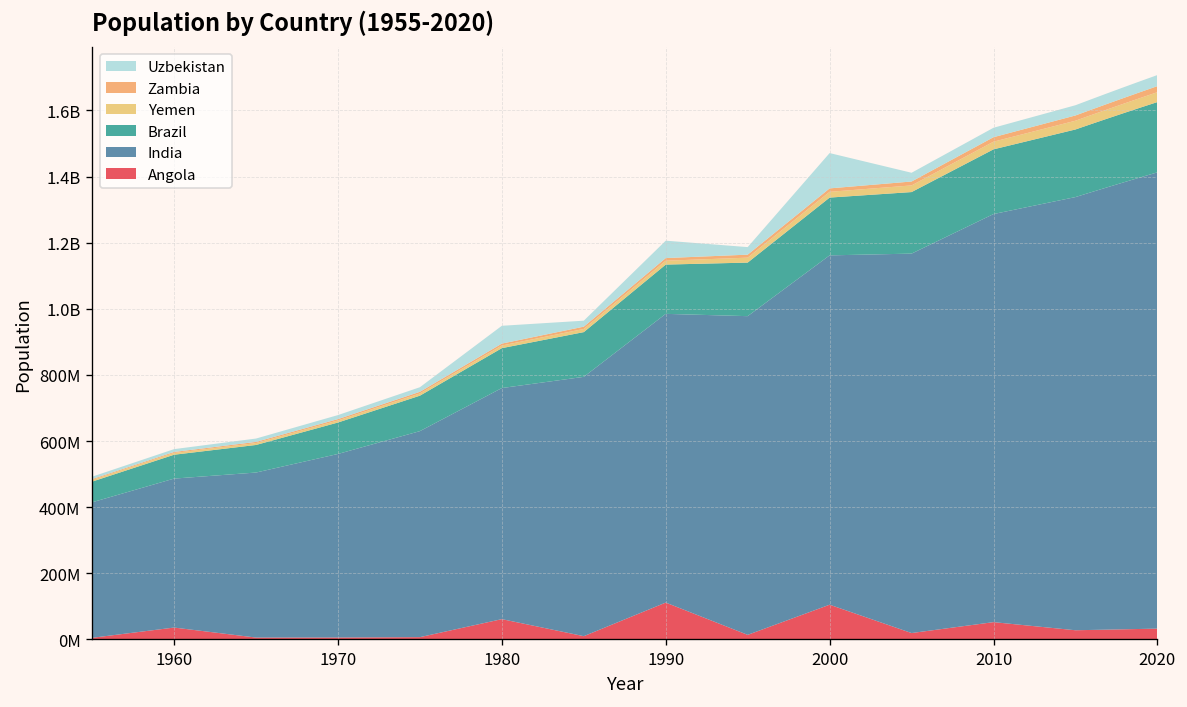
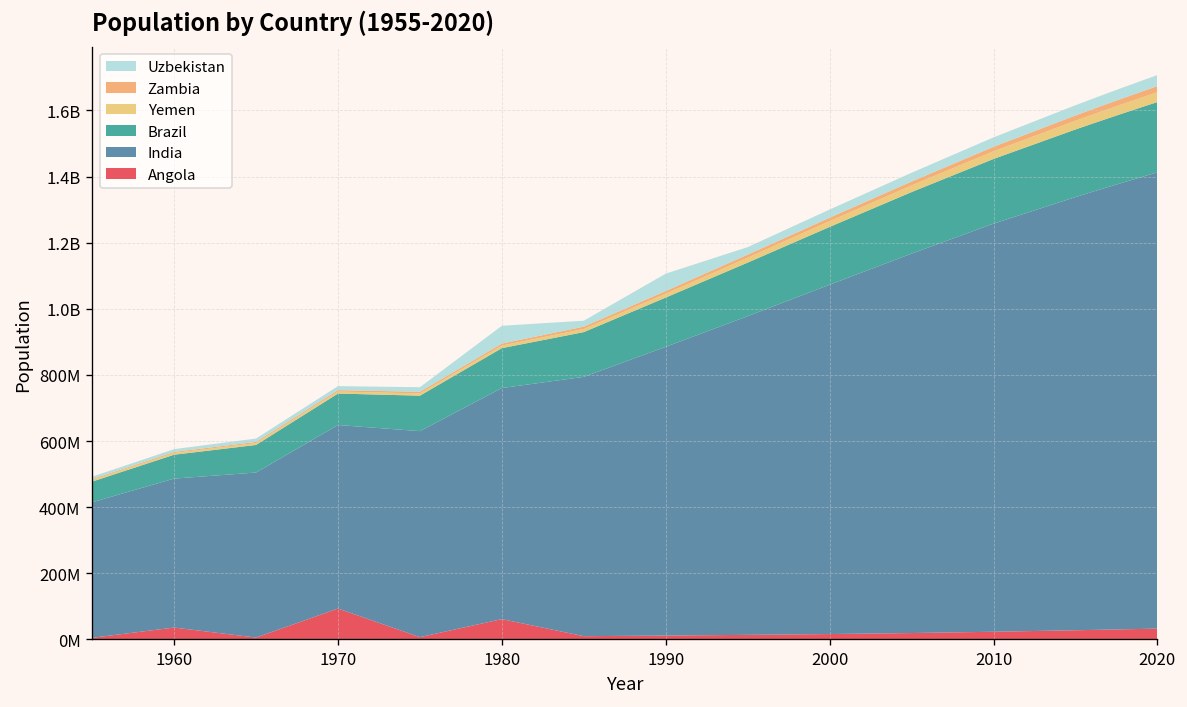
  {
    "Angola": {
      "1960": 40000000,
-     "1970": 10000000,
+     "1970": 90000000,
      "1980": 60000000,
-     "1990": 110000000,
-     "2000": 110000000,
-     "2010": 50000000,
+     "1990": 10000000,
+     "2000": 20000000,
+     "2010": 20000000,
      "2020": 30000000
    },
    "Uzbekistan": {
      "1970": 10000000,
      "1980": 50000000,
      "1990": 50000000,
-     "2000": 110000000,
+     "2000": 20000000,
      "2010": 30000000,
      "2020": 30000000
    }
  }
